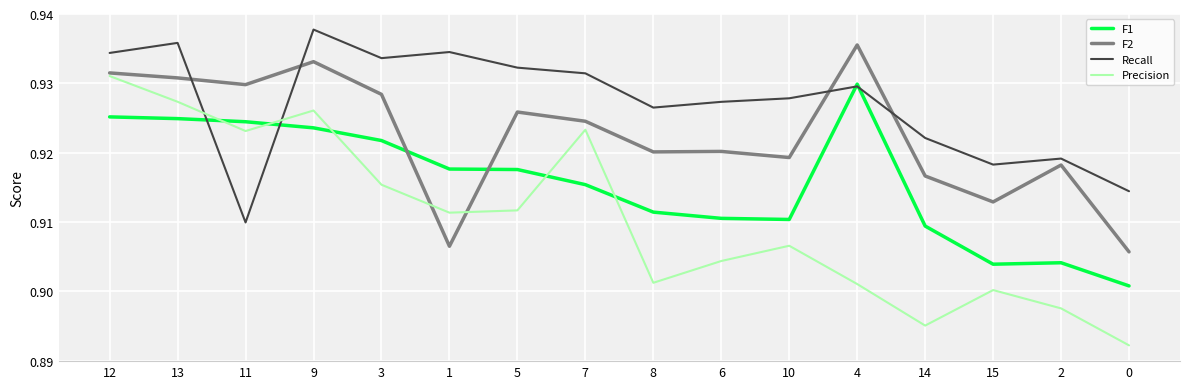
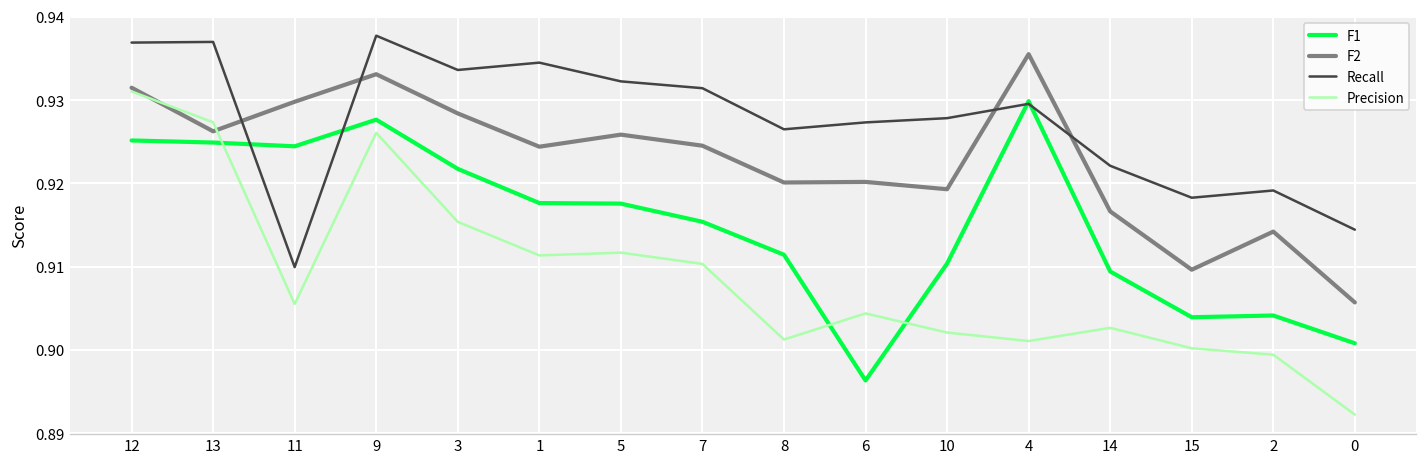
  {
    "F1": {
      "12": 0.925,
      "13": 0.925,
      "11": 0.924,
-     "9": 0.924,
+     "9": 0.928,
      "3": 0.922,
      "1": 0.918,
      "5": 0.918,
      "7": 0.915,
      "8": 0.911,
-     "6": 0.911,
+     "6": 0.896,
      "10": 0.910,
      "14": 0.909,
      "15": 0.904,
      "2": 0.904,
      "0": 0.901
    },
    "F2": {
      "12": 0.932,
-     "13": 0.931,
+     "13": 0.926,
      "11": 0.930,
      "9": 0.933,
      "3": 0.928,
-     "1": 0.907,
+     "1": 0.924,
      "5": 0.926,
      "7": 0.925,
      "8": 0.920,
      "6": 0.920,
      "10": 0.919,
      "4": 0.936,
      "14": 0.917,
-     "15": 0.913,
-     "2": 0.918,
+     "15": 0.910,
+     "2": 0.914,
      "0": 0.906
    },
    "Recall": {
-     "12": 0.934,
-     "13": 0.936,
+     "12": 0.937,
+     "13": 0.937,
      "11": 0.910,
      "9": 0.938,
      "3": 0.934,
      "1": 0.935,
      "5": 0.932,
      "7": 0.931,
      "8": 0.927,
      "6": 0.927,
      "10": 0.928,
      "14": 0.922,
      "15": 0.918,
      "2": 0.919,
      "0": 0.914
    },
    "Precision": {
      "12": 0.931,
      "13": 0.927,
-     "11": 0.923,
+     "11": 0.906,
      "9": 0.926,
      "3": 0.915,
      "1": 0.911,
      "5": 0.912,
-     "7": 0.923,
+     "7": 0.910,
      "8": 0.901,
      "6": 0.904,
-     "10": 0.907,
+     "10": 0.902,
      "4": 0.901,
-     "14": 0.895,
+     "14": 0.903,
      "15": 0.900,
-     "2": 0.898,
+     "2": 0.899,
      "0": 0.892
    }
  }
